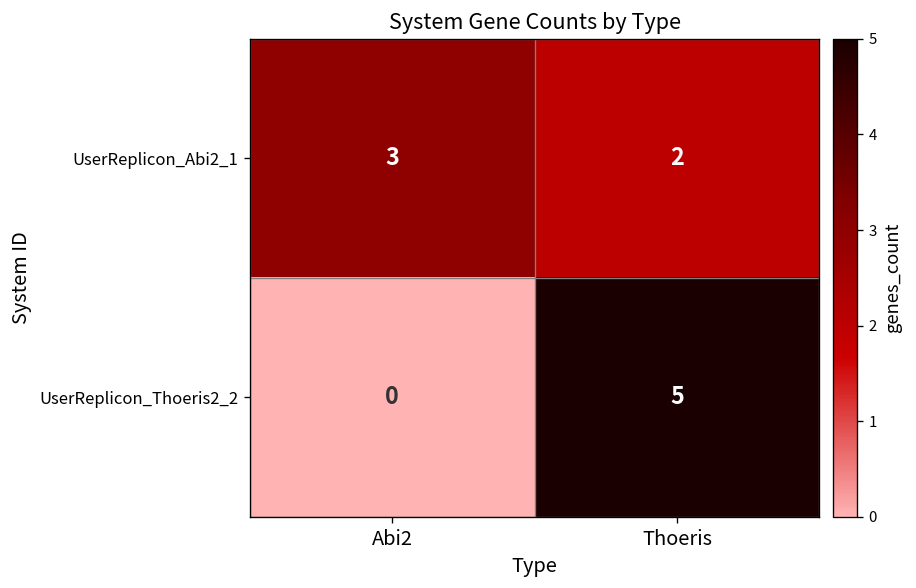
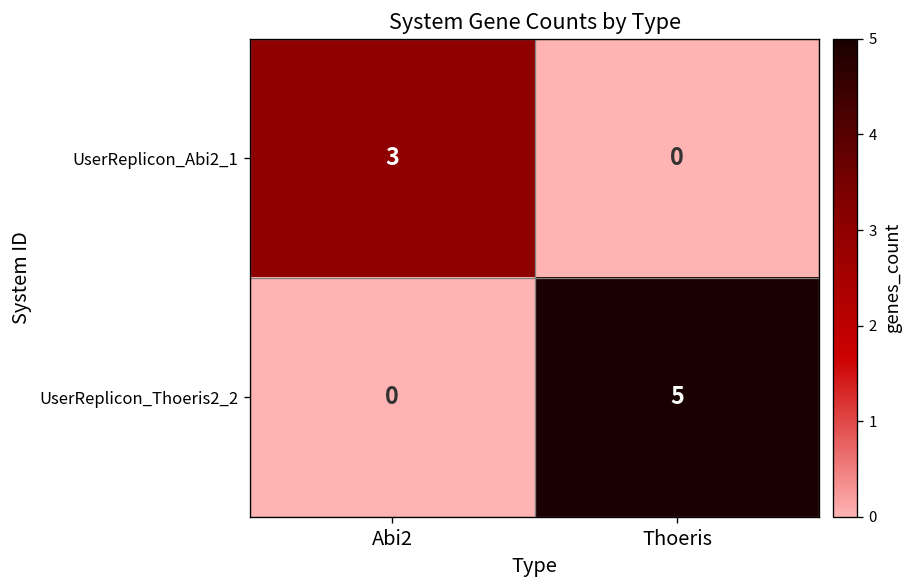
  {
    "UserReplicon_Abi2_1": {
      "Abi2": 3,
-     "Thoeris": 2
+     "Thoeris": 0
    },
    "UserReplicon_Thoeris2_2": {
      "Abi2": 0,
      "Thoeris": 5
    }
  }
